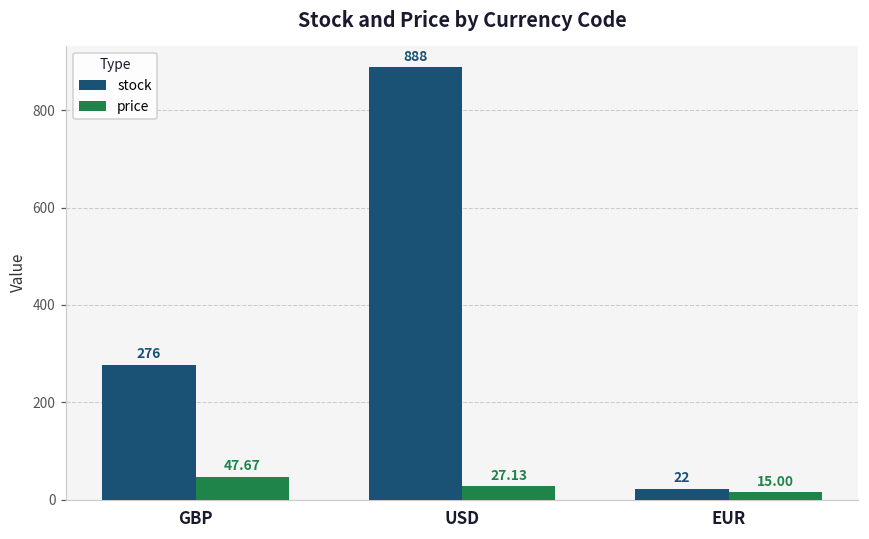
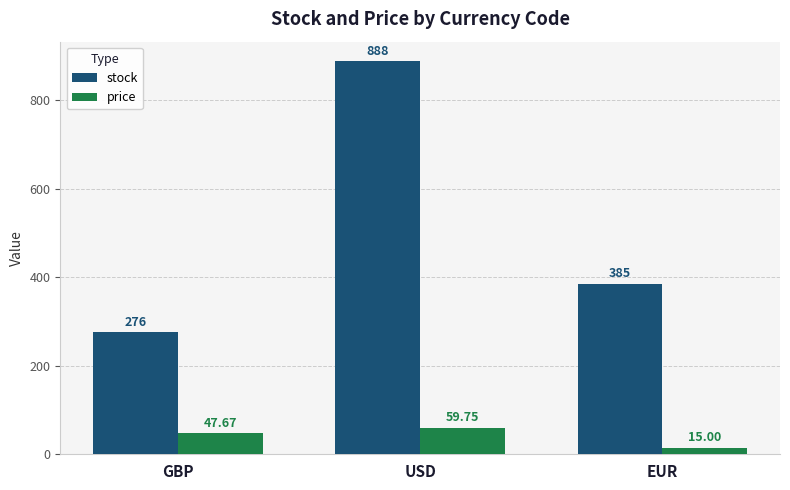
  {
    "stock": {
      "GBP": 276,
      "USD": 888,
-     "EUR": 22
+     "EUR": 385
    },
    "price": {
      "GBP": 47.67,
-     "USD": 27.13,
+     "USD": 59.75,
      "EUR": 15.00
    }
  }
